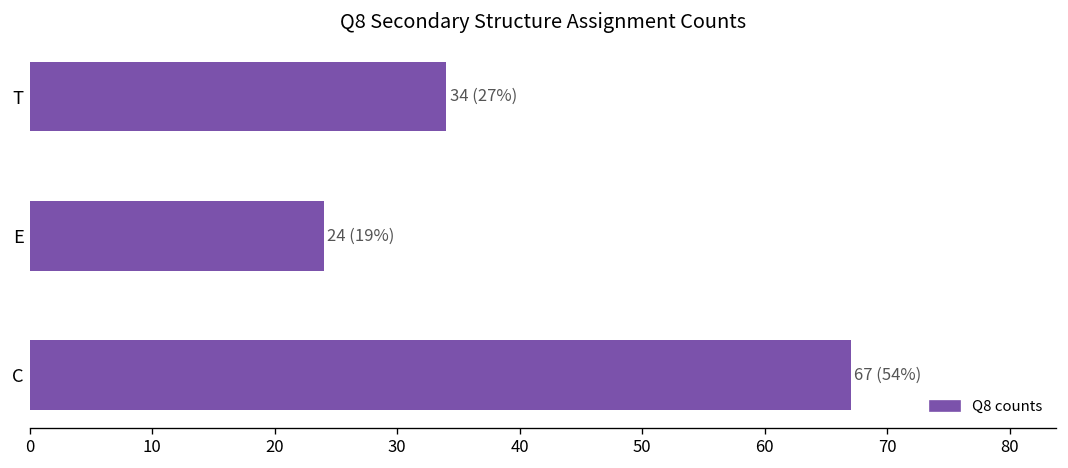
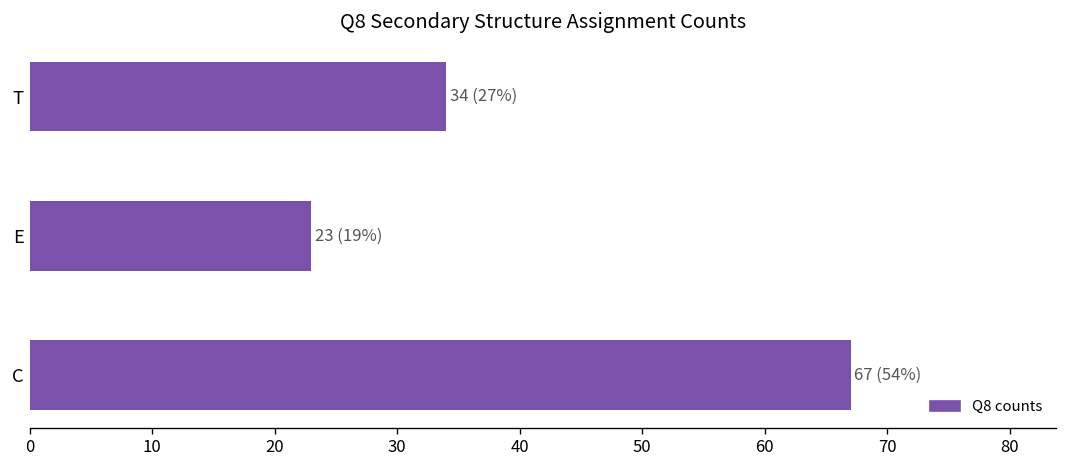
  {
    "T": 34,
-   "E": 24,
+   "E": 23,
    "C": 67
  }
